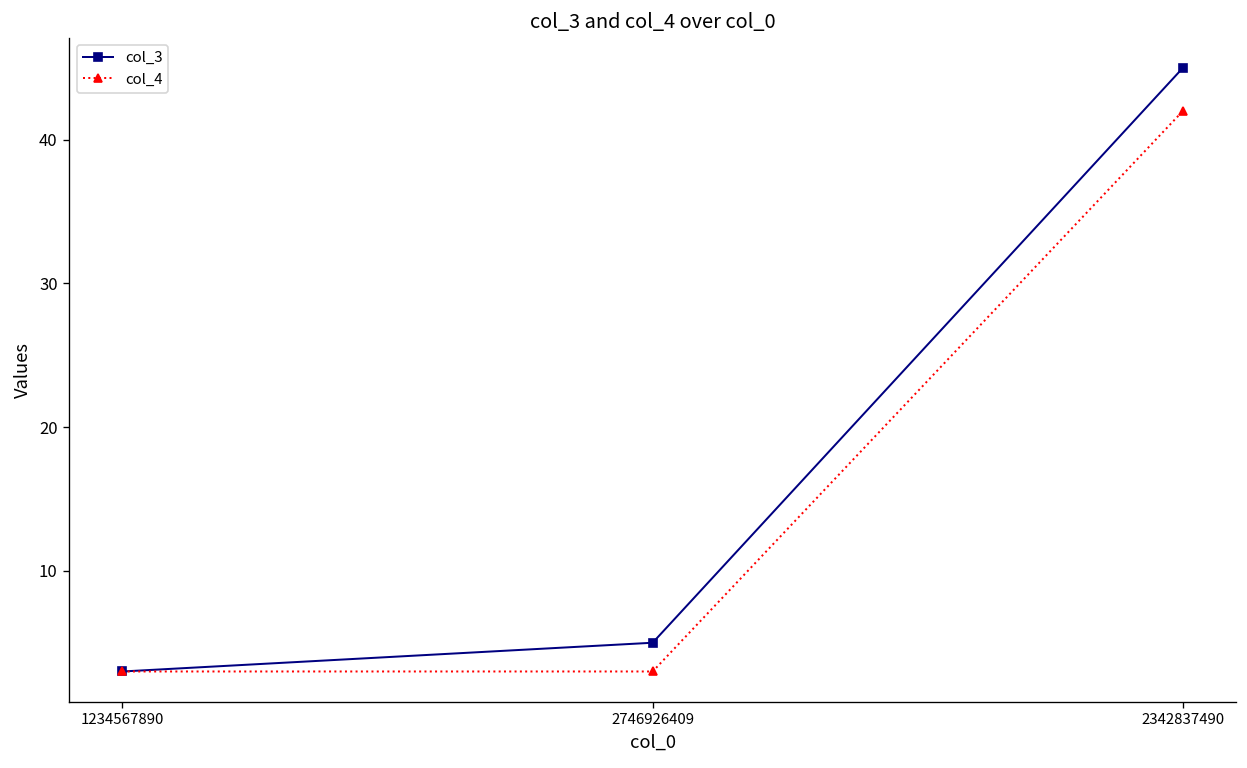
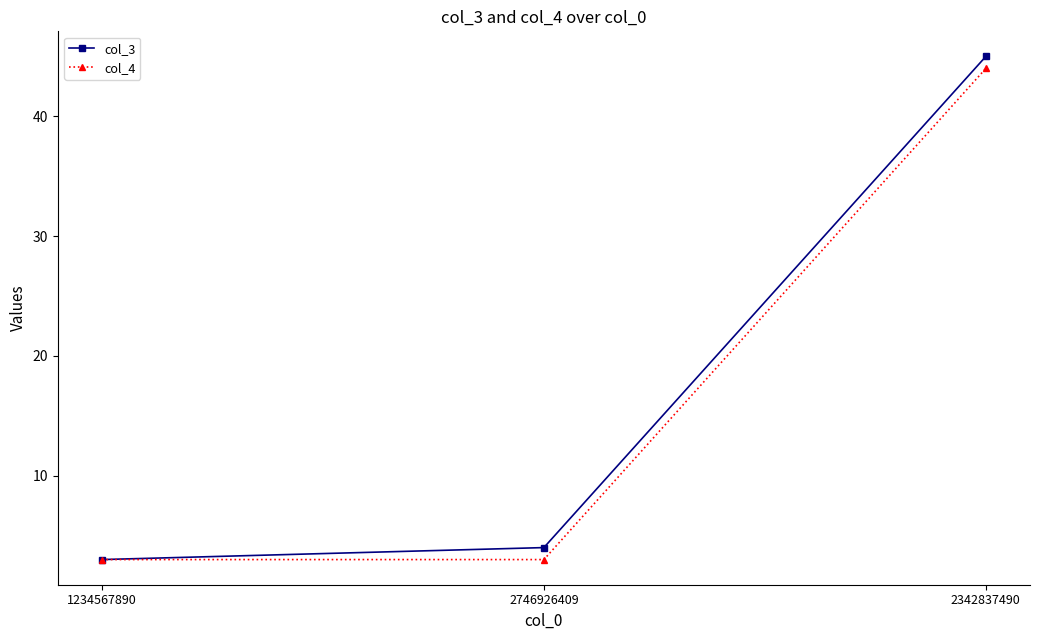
  {
    "col_3": {
-     "2746926409": 5,
+     "2746926409": 4,
      "2342837490": 45
    },
    "col_4": {
      "2746926409": 3,
-     "2342837490": 42
+     "2342837490": 44
    }
  }
